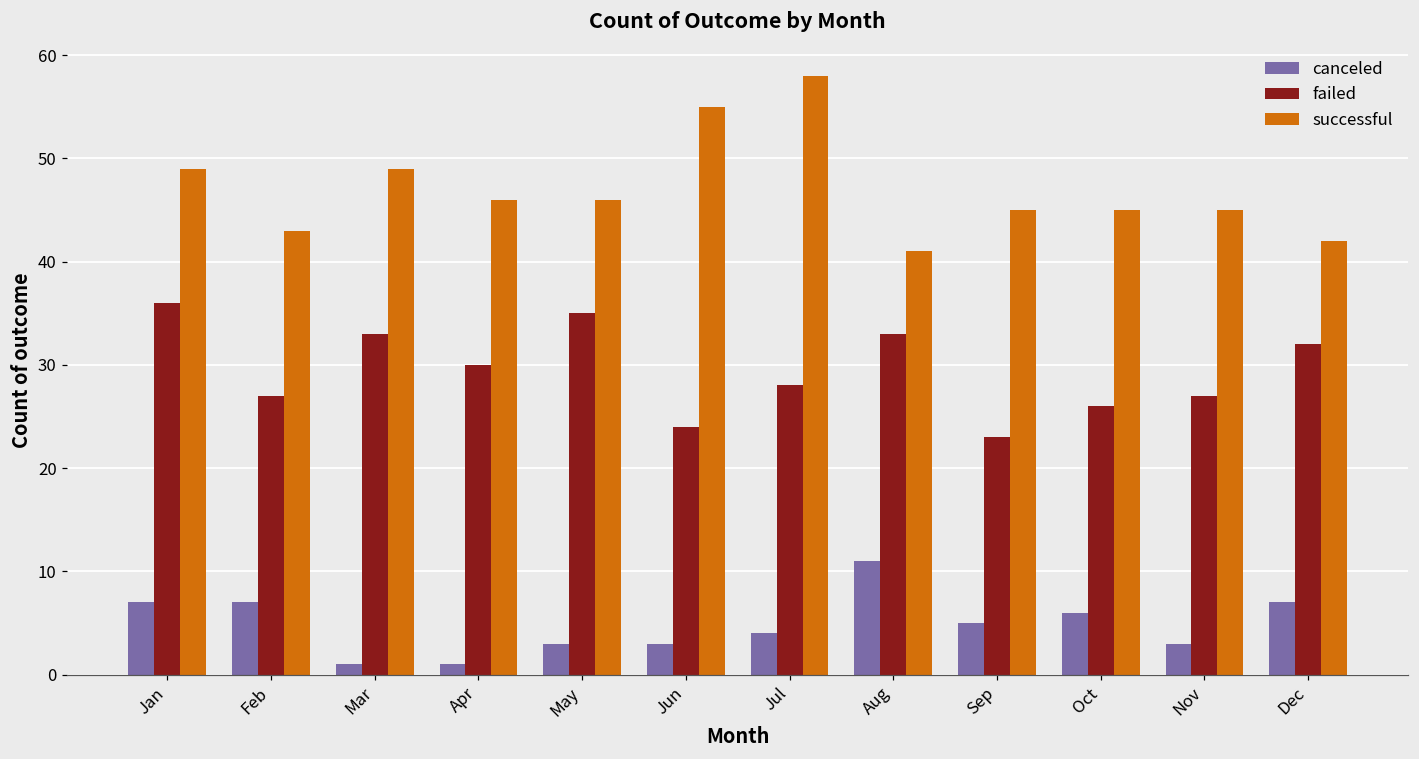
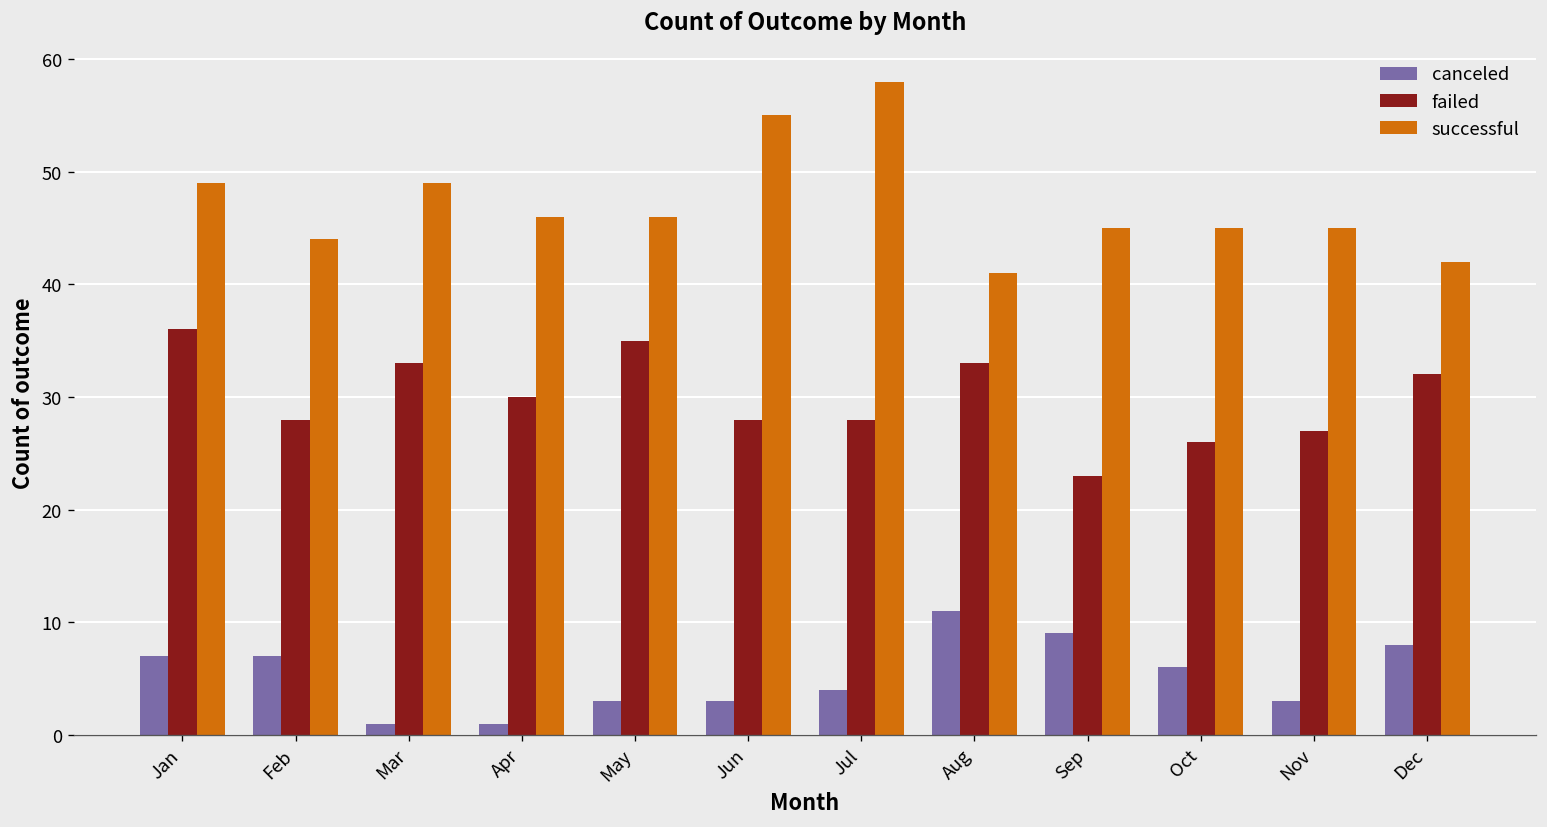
  {
    "canceled": {
      "Jan": 7,
      "Feb": 7,
      "Mar": 1,
      "Apr": 1,
      "May": 3,
      "Jun": 3,
      "Jul": 4,
      "Aug": 11,
-     "Sep": 5,
+     "Sep": 9,
      "Oct": 6,
      "Nov": 3,
-     "Dec": 7
+     "Dec": 8
    },
    "failed": {
      "Jan": 36,
-     "Feb": 27,
+     "Feb": 28,
      "Mar": 33,
      "Apr": 30,
      "May": 35,
-     "Jun": 24,
+     "Jun": 28,
      "Jul": 28,
      "Aug": 33,
      "Sep": 23,
      "Oct": 26,
      "Nov": 27,
      "Dec": 32
    },
    "successful": {
      "Jan": 49,
-     "Feb": 43,
+     "Feb": 44,
      "Mar": 49,
      "Apr": 46,
      "May": 46,
      "Jun": 55,
      "Jul": 58,
      "Aug": 41,
      "Sep": 45,
      "Oct": 45,
      "Nov": 45,
      "Dec": 42
    }
  }
